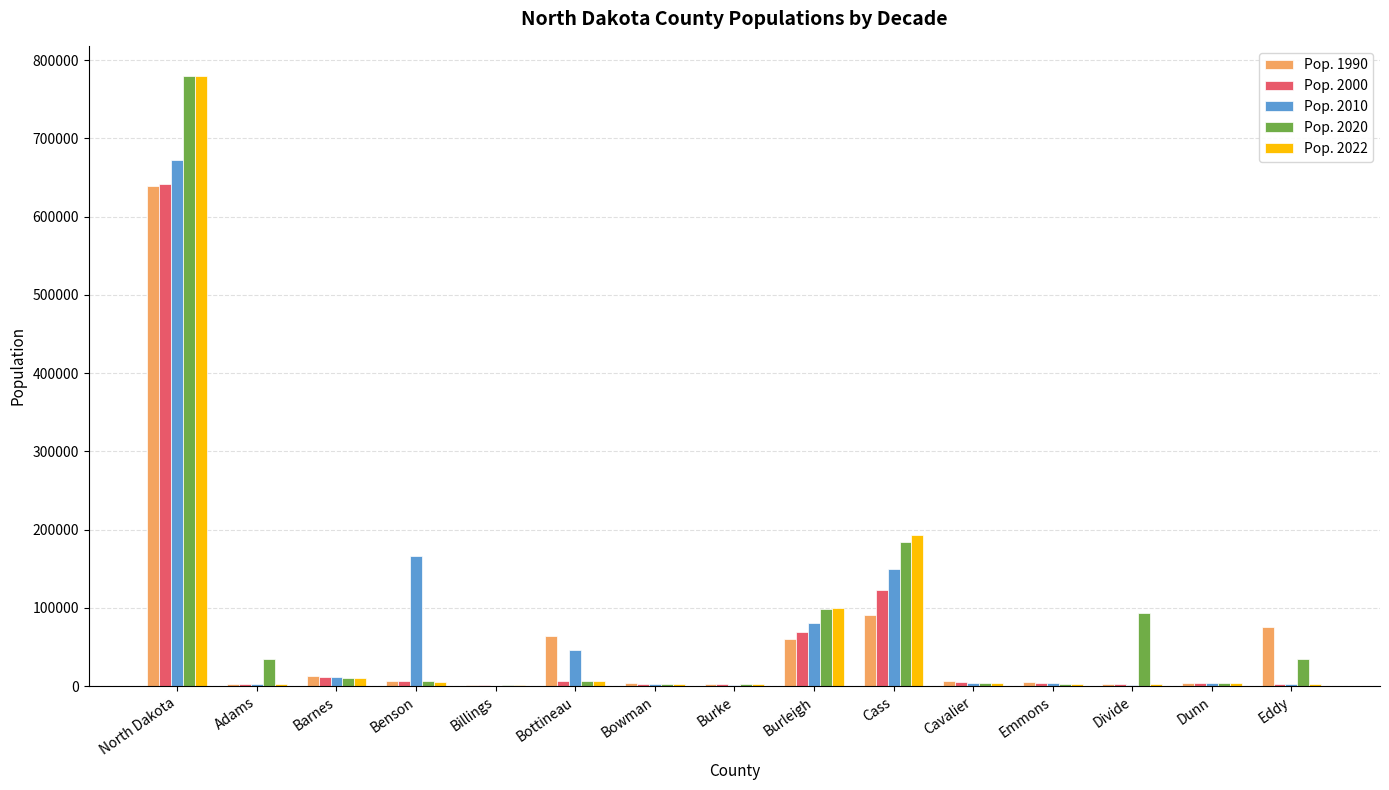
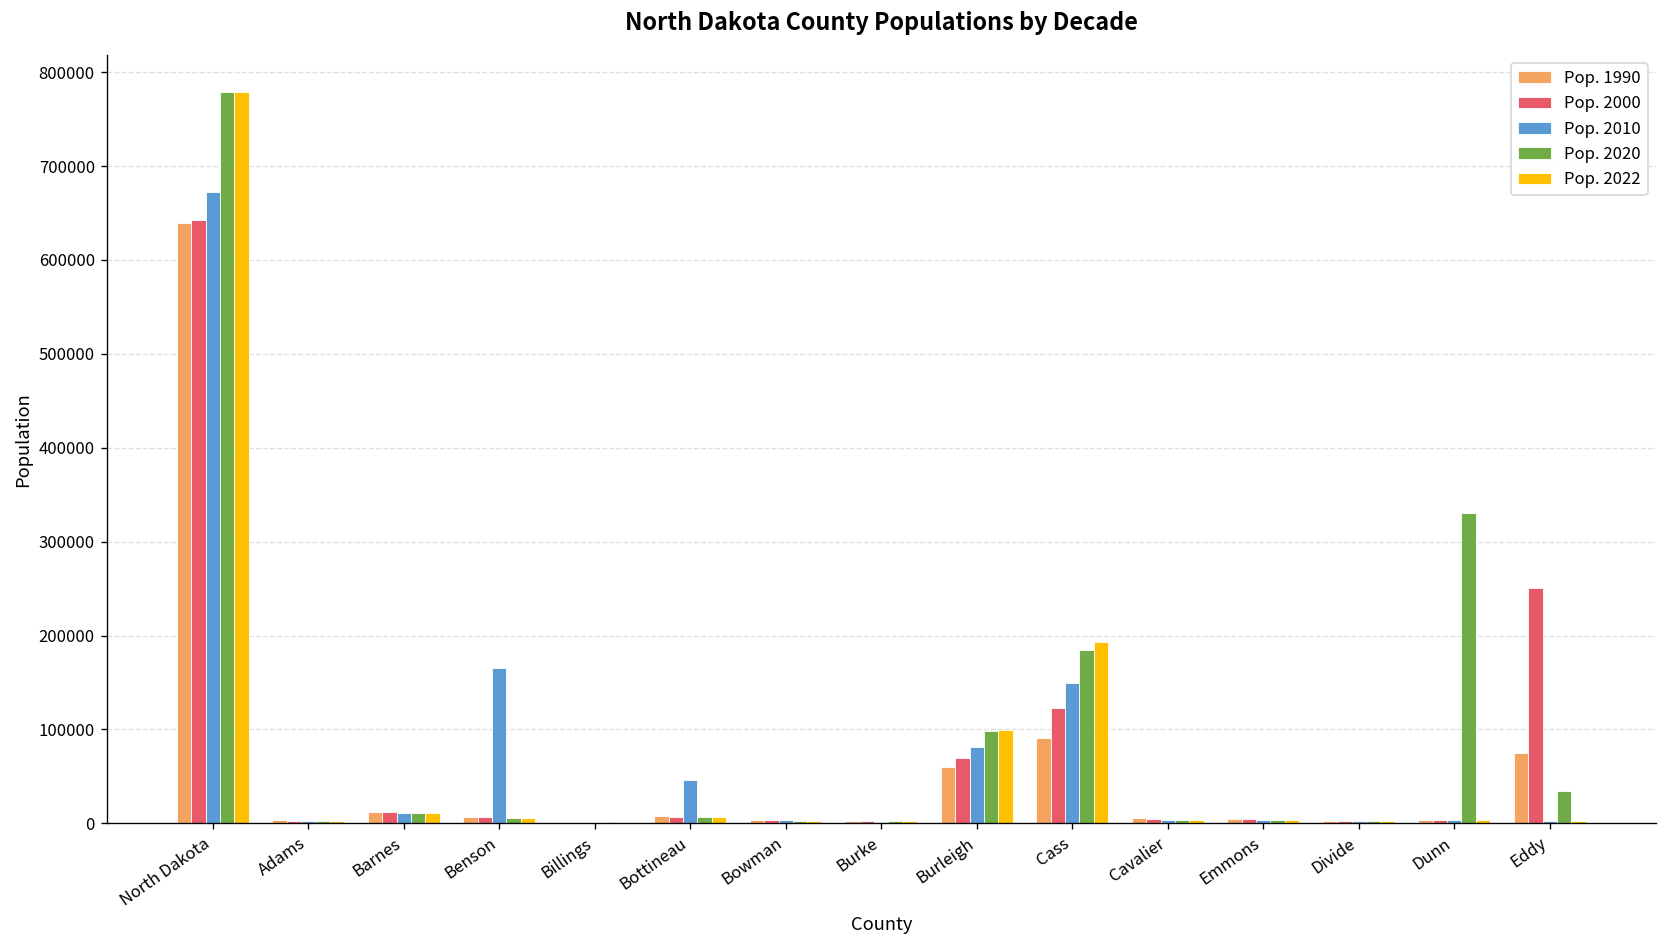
  {
    "Pop. 1990": {
      "North Dakota": 640000,
      "Barnes": 10000,
      "Benson": 10000,
-     "Bottineau": 60000,
+     "Bottineau": 10000,
      "Bowman": 0,
      "Burleigh": 60000,
      "Cass": 90000,
      "Cavalier": 10000,
      "Emmons": 0,
      "Dunn": 0,
      "Eddy": 80000
    },
    "Pop. 2000": {
      "North Dakota": 640000,
      "Barnes": 10000,
      "Benson": 10000,
      "Bottineau": 10000,
      "Bowman": 0,
      "Burleigh": 70000,
      "Cass": 120000,
      "Cavalier": 0,
      "Emmons": 0,
      "Dunn": 0,
-     "Eddy": 0
+     "Eddy": 250000
    },
    "Pop. 2010": {
      "North Dakota": 670000,
      "Barnes": 10000,
      "Benson": 170000,
      "Bottineau": 50000,
      "Burleigh": 80000,
      "Cass": 150000,
      "Cavalier": 0,
      "Emmons": 0,
      "Dunn": 0
    },
    "Pop. 2020": {
      "North Dakota": 780000,
-     "Adams": 30000,
+     "Adams": 0,
      "Barnes": 10000,
      "Benson": 10000,
      "Bottineau": 10000,
      "Burleigh": 100000,
      "Cass": 180000,
      "Cavalier": 0,
      "Emmons": 0,
-     "Divide": 90000,
-     "Dunn": 0,
+     "Divide": 0,
+     "Dunn": 330000,
      "Eddy": 30000
    },
    "Pop. 2022": {
      "North Dakota": 780000,
      "Barnes": 10000,
      "Benson": 10000,
      "Bottineau": 10000,
      "Burleigh": 100000,
      "Cass": 190000,
      "Cavalier": 0,
      "Emmons": 0,
      "Dunn": 0
    }
  }
